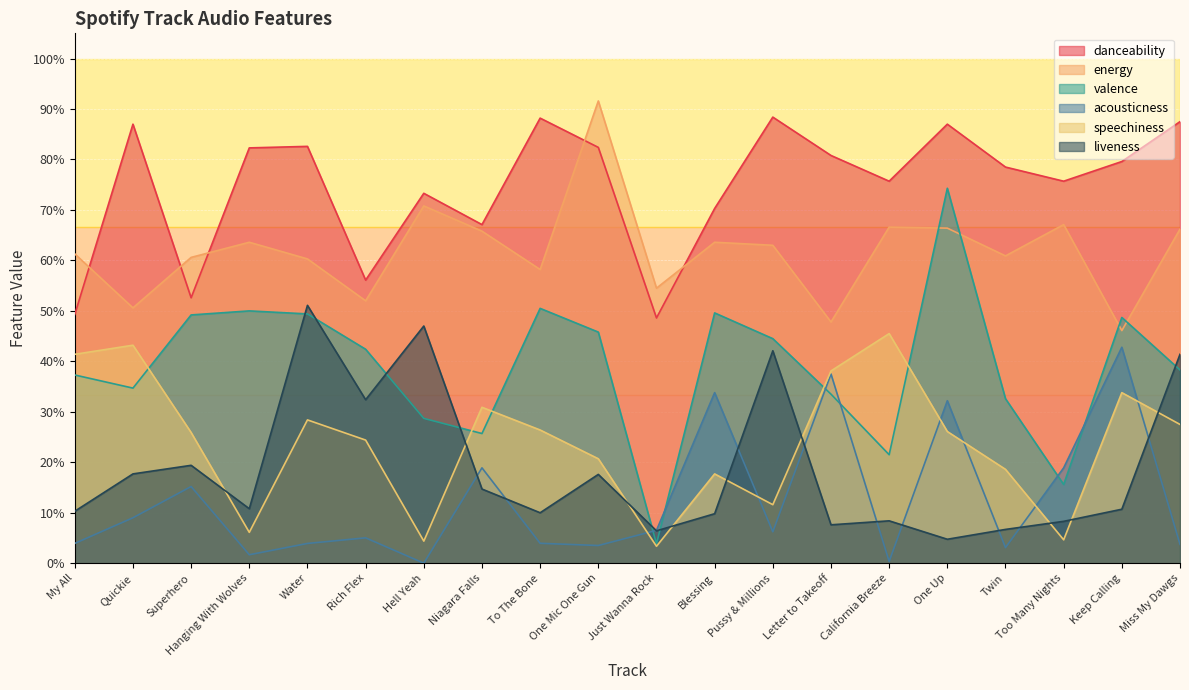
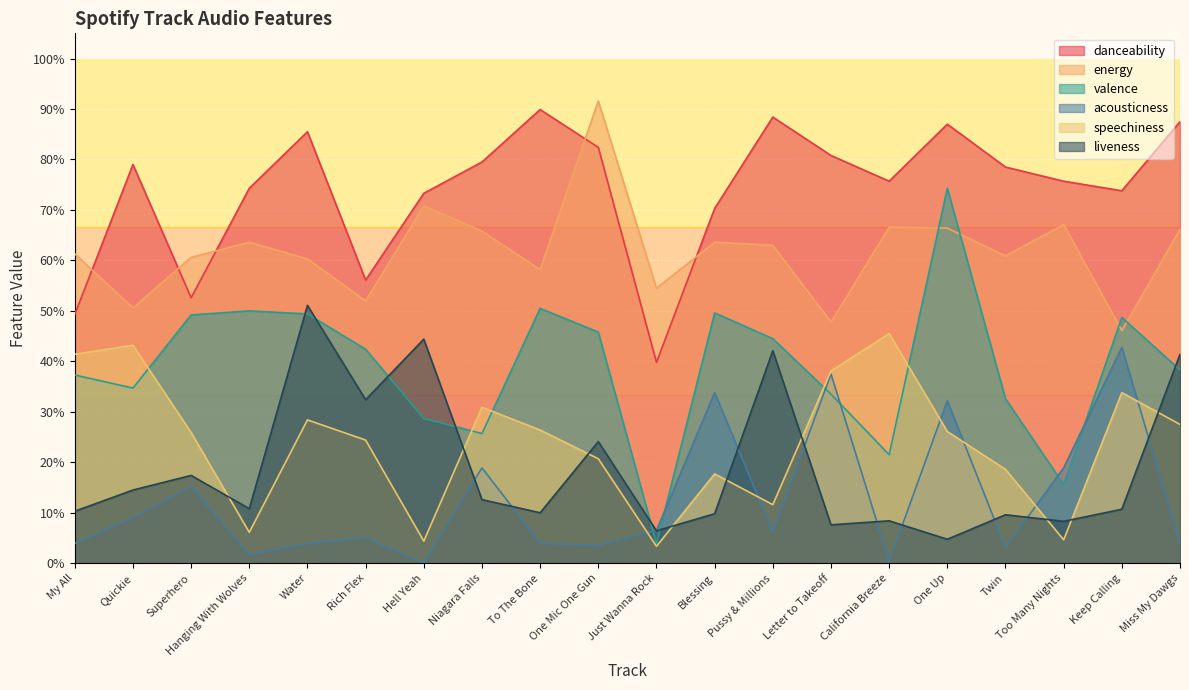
  {
    "danceability": {
      "My All": "49%",
-     "Quickie": "87%",
+     "Quickie": "79%",
      "Superhero": "53%",
-     "Hanging With Wolves": "82%",
-     "Water": "83%",
+     "Hanging With Wolves": "74%",
+     "Water": "86%",
      "Rich Flex": "56%",
      "Hell Yeah": "73%",
-     "Niagara Falls": "67%",
-     "To The Bone": "88%",
+     "Niagara Falls": "80%",
+     "To The Bone": "90%",
      "One Mic One Gun": "82%",
-     "Just Wanna Rock": "49%",
+     "Just Wanna Rock": "40%",
      "Blessing": "70%",
      "Pussy & Millions": "88%",
      "Letter to Takeoff": "81%",
      "California Breeze": "76%",
      "One Up": "87%",
      "Twin": "79%",
      "Too Many Nights": "76%",
-     "Keep Calling": "80%",
+     "Keep Calling": "74%",
      "Miss My Dawgs": "88%"
    },
    "liveness": {
      "My All": "10%",
-     "Quickie": "18%",
-     "Superhero": "19%",
+     "Quickie": "14%",
+     "Superhero": "17%",
      "Hanging With Wolves": "11%",
      "Water": "51%",
      "Rich Flex": "32%",
-     "Hell Yeah": "47%",
-     "Niagara Falls": "15%",
+     "Hell Yeah": "44%",
+     "Niagara Falls": "13%",
      "To The Bone": "10%",
-     "One Mic One Gun": "18%",
+     "One Mic One Gun": "24%",
      "Blessing": "10%",
      "Pussy & Millions": "42%",
      "Letter to Takeoff": "8%",
      "California Breeze": "8%",
      "One Up": "5%",
-     "Twin": "7%",
+     "Twin": "10%",
      "Too Many Nights": "8%",
      "Keep Calling": "11%",
      "Miss My Dawgs": "41%"
    }
  }
